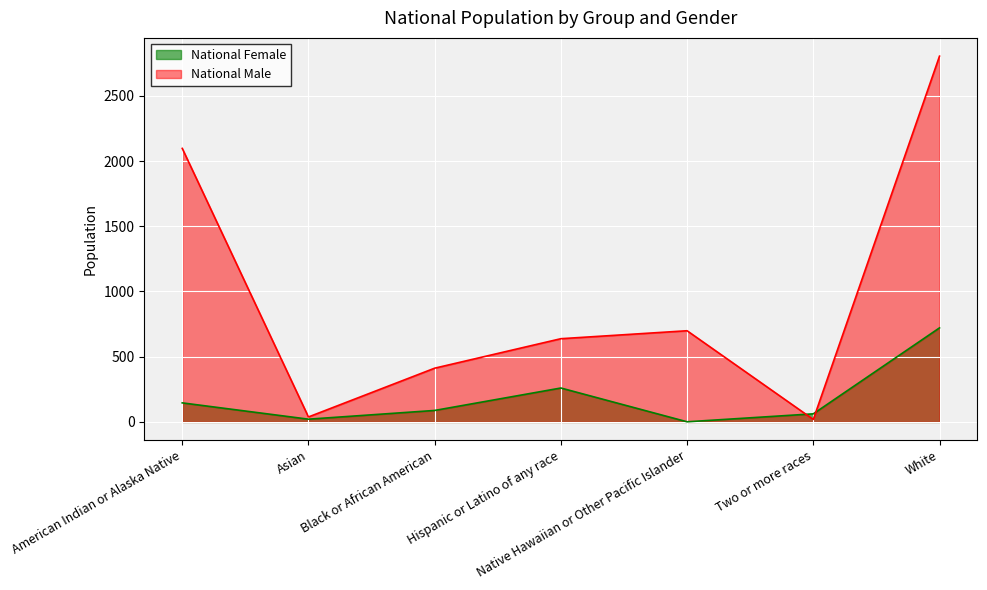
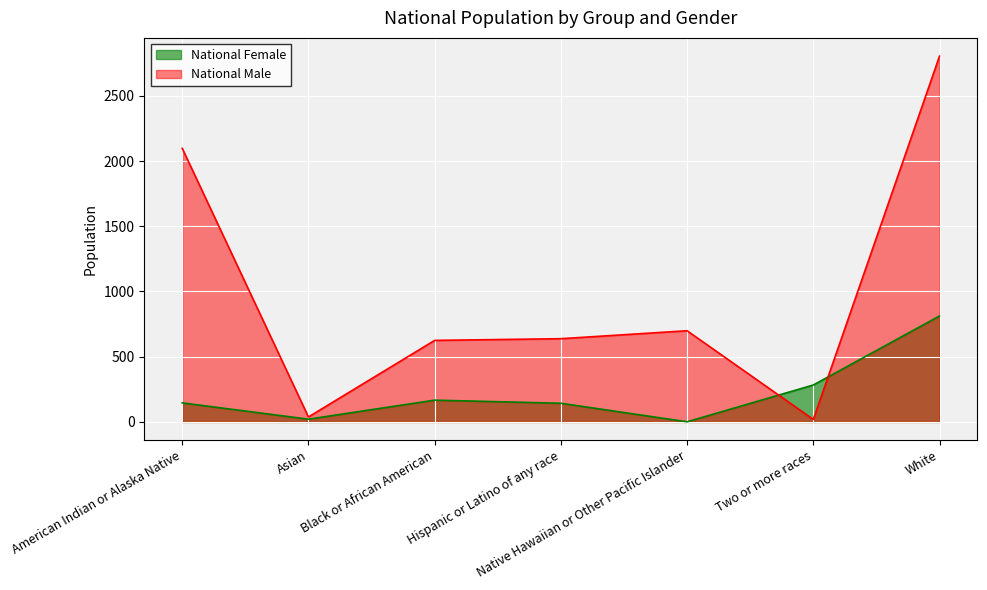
  {
    "National Female": {
      "American Indian or Alaska Native": 150,
-     "Black or African American": 90,
-     "Hispanic or Latino of any race": 260,
+     "Black or African American": 170,
+     "Hispanic or Latino of any race": 140,
      "Native Hawaiian or Other Pacific Islander": 0,
-     "Two or more races": 60,
-     "White": 720
+     "Two or more races": 280,
+     "White": 810
    },
    "National Male": {
      "American Indian or Alaska Native": 2100,
-     "Black or African American": 410,
+     "Black or African American": 630,
      "Hispanic or Latino of any race": 640,
      "Native Hawaiian or Other Pacific Islander": 700,
      "Two or more races": 20,
      "White": 2800
    }
  }
